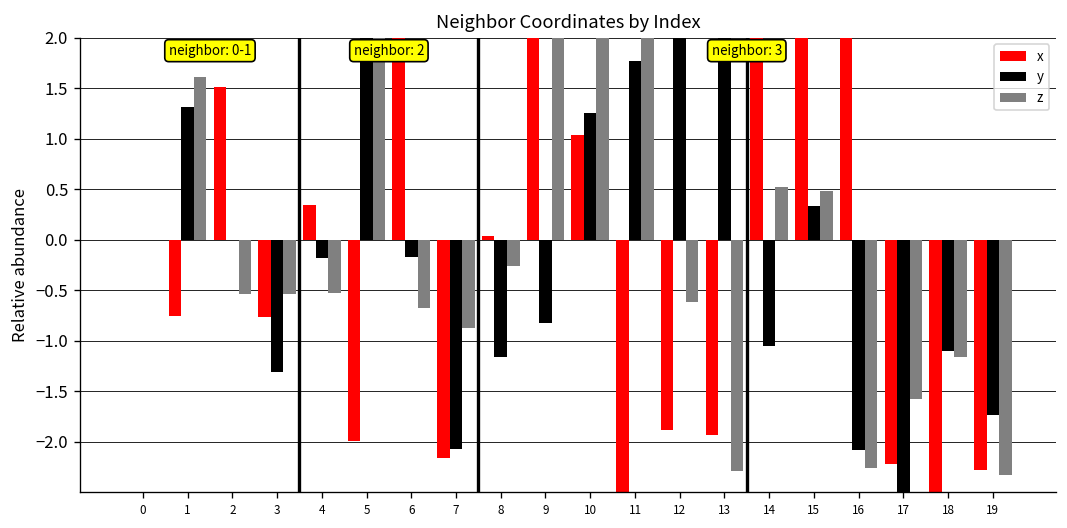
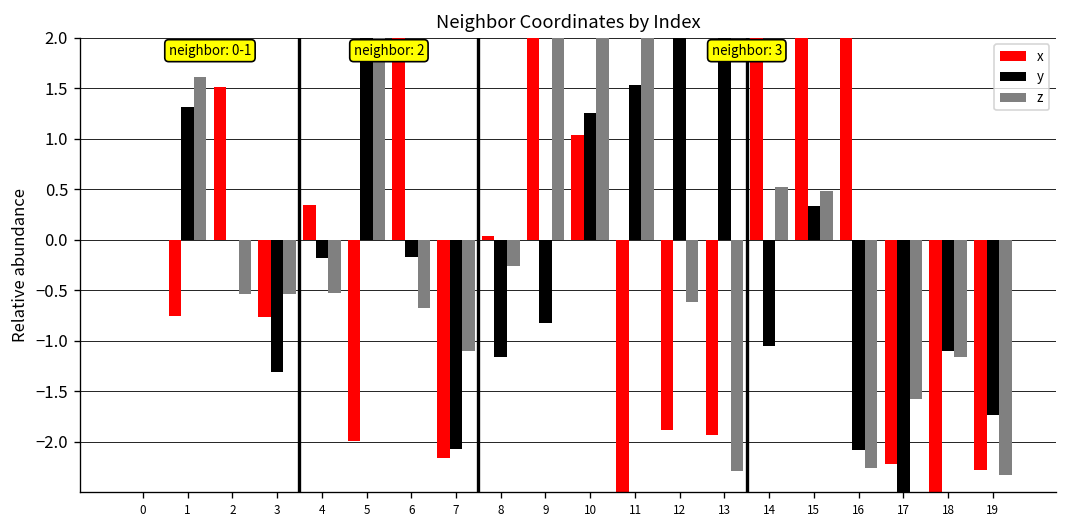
  {
    "x": {
      "0": 0.0,
      "1": -0.8,
      "2": 1.5,
      "3": -0.8,
      "4": 0.3,
      "5": -2.0,
      "7": -2.2,
      "8": 0.0,
      "10": 1.0,
      "12": -1.9,
      "13": -1.9,
      "17": -2.2,
      "19": -2.3
    },
    "y": {
      "0": 0.0,
      "1": 1.3,
      "2": 0.0,
      "3": -1.3,
      "4": -0.2,
      "6": -0.2,
      "7": -2.1,
      "8": -1.2,
      "9": -0.8,
      "10": 1.3,
-     "11": 1.8,
+     "11": 1.5,
      "14": -1.1,
      "15": 0.3,
      "16": -2.1,
      "18": -1.1,
      "19": -1.7
    },
    "z": {
      "0": 0.0,
      "2": -0.5,
      "3": -0.5,
      "4": -0.5,
      "6": -0.7,
-     "7": -0.9,
+     "7": -1.1,
      "8": -0.3,
      "12": -0.6,
      "13": -2.3,
      "14": 0.5,
      "15": 0.5,
      "16": -2.3,
      "17": -1.6,
      "18": -1.2,
      "19": -2.3
    }
  }
